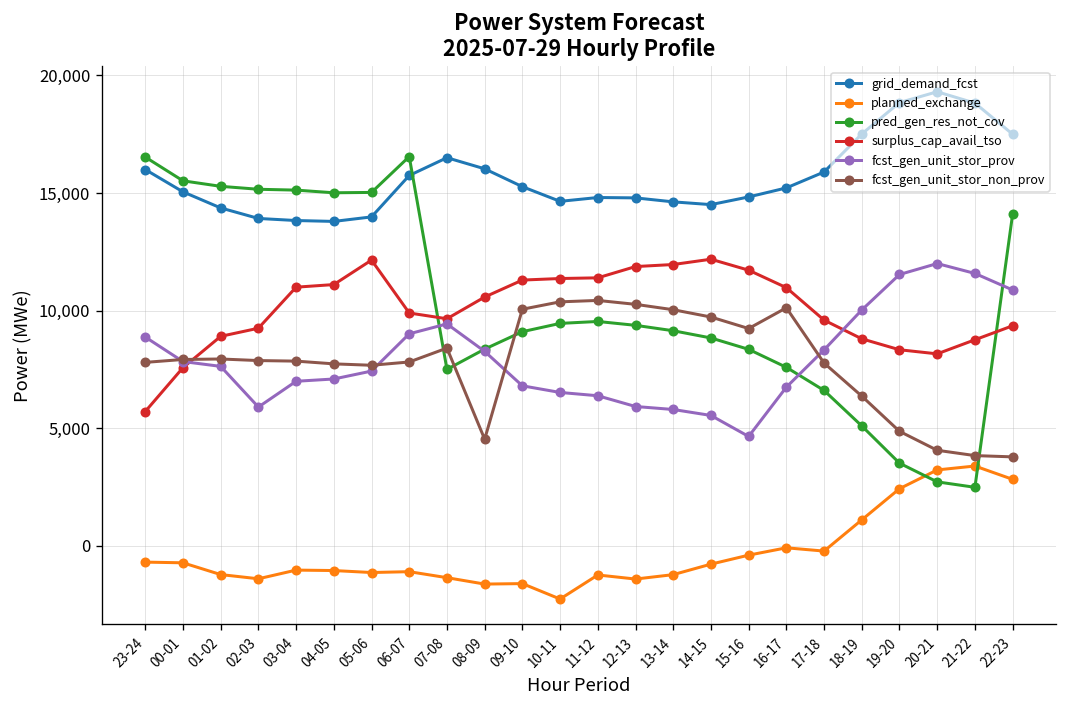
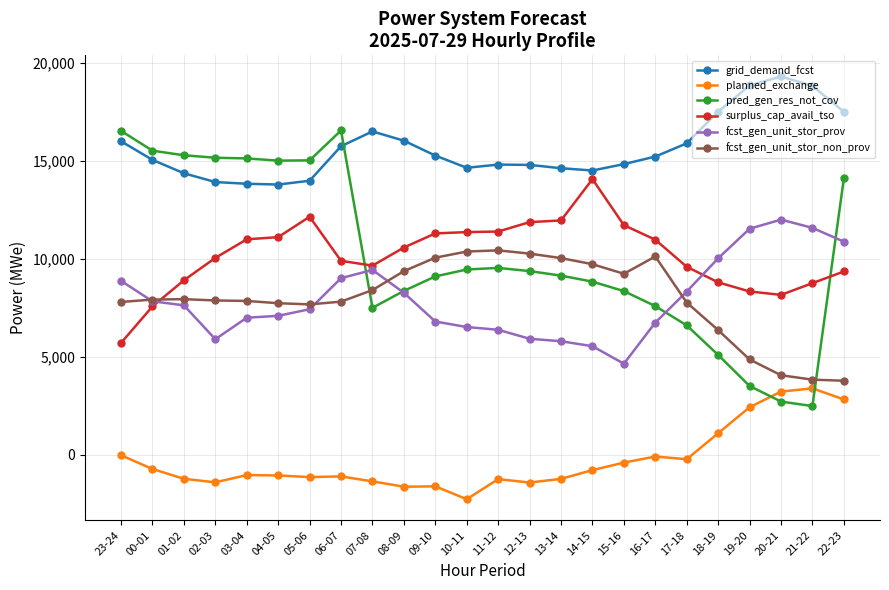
  {
    "grid_demand_fcst": {
      "23-24": "16,000",
      "00-01": "15,000",
      "01-02": "14,400",
      "02-03": "13,900",
      "03-04": "13,800",
      "04-05": "13,800",
      "05-06": "14,000",
      "06-07": "15,700",
      "07-08": "16,500",
      "08-09": "16,000",
      "09-10": "15,300",
      "10-11": "14,600",
      "11-12": "14,800",
      "12-13": "14,800",
      "13-14": "14,600",
      "14-15": "14,500",
      "15-16": "14,800",
      "16-17": "15,200",
      "17-18": "15,900"
    },
    "planned_exchange": {
-     "23-24": "-700",
+     "23-24": "0",
      "00-01": "-700",
      "01-02": "-1,200",
      "02-03": "-1,400",
      "03-04": "-1,000",
      "04-05": "-1,000",
      "05-06": "-1,100",
      "06-07": "-1,100",
      "07-08": "-1,300",
      "08-09": "-1,600",
      "09-10": "-1,600",
      "10-11": "-2,300",
      "11-12": "-1,200",
      "12-13": "-1,400",
      "13-14": "-1,200",
      "14-15": "-800",
      "15-16": "-400",
      "16-17": "-100",
      "17-18": "-200",
      "18-19": "1,100",
      "19-20": "2,400",
      "20-21": "3,200",
      "21-22": "3,400",
      "22-23": "2,800"
    },
    "pred_gen_res_not_cov": {
      "23-24": "16,500",
      "00-01": "15,500",
      "01-02": "15,300",
      "02-03": "15,200",
      "03-04": "15,100",
      "04-05": "15,000",
      "05-06": "15,000",
      "06-07": "16,500",
      "07-08": "7,500",
      "09-10": "9,100",
      "10-11": "9,500",
      "11-12": "9,500",
      "12-13": "9,400",
      "13-14": "9,100",
      "14-15": "8,800",
      "15-16": "8,400",
      "16-17": "7,600",
      "17-18": "6,600",
      "18-19": "5,100",
      "19-20": "3,500",
      "20-21": "2,700",
      "21-22": "2,500",
      "22-23": "14,100"
    },
    "surplus_cap_avail_tso": {
      "23-24": "5,700",
      "00-01": "7,600",
      "01-02": "8,900",
-     "02-03": "9,300",
+     "02-03": "10,000",
      "03-04": "11,000",
      "04-05": "11,100",
      "05-06": "12,100",
      "06-07": "9,900",
      "07-08": "9,700",
      "08-09": "10,600",
      "09-10": "11,300",
      "10-11": "11,400",
      "11-12": "11,400",
      "12-13": "11,900",
      "13-14": "12,000",
-     "14-15": "12,200",
+     "14-15": "14,100",
      "15-16": "11,700",
      "16-17": "11,000",
      "17-18": "9,600",
      "18-19": "8,800",
      "19-20": "8,300",
      "20-21": "8,200",
      "21-22": "8,800",
      "22-23": "9,400"
    },
    "fcst_gen_unit_stor_prov": {
      "23-24": "8,900",
      "01-02": "7,600",
      "02-03": "5,900",
      "03-04": "7,000",
      "04-05": "7,100",
      "05-06": "7,400",
      "06-07": "9,000",
      "07-08": "9,400",
      "09-10": "6,800",
      "10-11": "6,500",
      "11-12": "6,400",
      "12-13": "5,900",
      "13-14": "5,800",
      "14-15": "5,500",
      "15-16": "4,700",
      "16-17": "6,700",
      "17-18": "8,300",
      "18-19": "10,000",
      "19-20": "11,500",
      "20-21": "12,000",
      "21-22": "11,600",
      "22-23": "10,900"
    },
    "fcst_gen_unit_stor_non_prov": {
      "23-24": "7,800",
      "01-02": "7,900",
      "02-03": "7,900",
      "03-04": "7,900",
      "04-05": "7,700",
      "05-06": "7,700",
      "06-07": "7,800",
      "07-08": "8,400",
-     "08-09": "4,500",
+     "08-09": "9,400",
      "09-10": "10,100",
      "10-11": "10,400",
      "11-12": "10,400",
      "12-13": "10,300",
      "13-14": "10,000",
      "14-15": "9,700",
      "15-16": "9,200",
      "16-17": "10,100",
      "17-18": "7,800",
      "18-19": "6,400",
      "19-20": "4,900",
      "20-21": "4,100",
      "21-22": "3,800",
      "22-23": "3,800"
    }
  }
